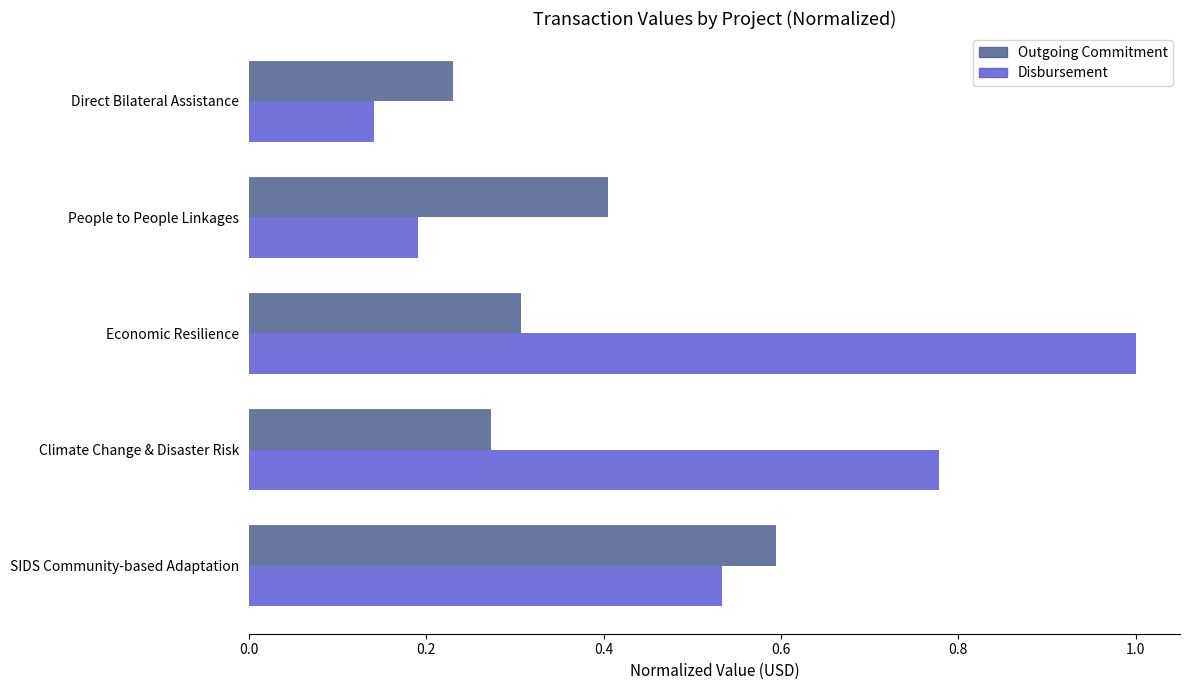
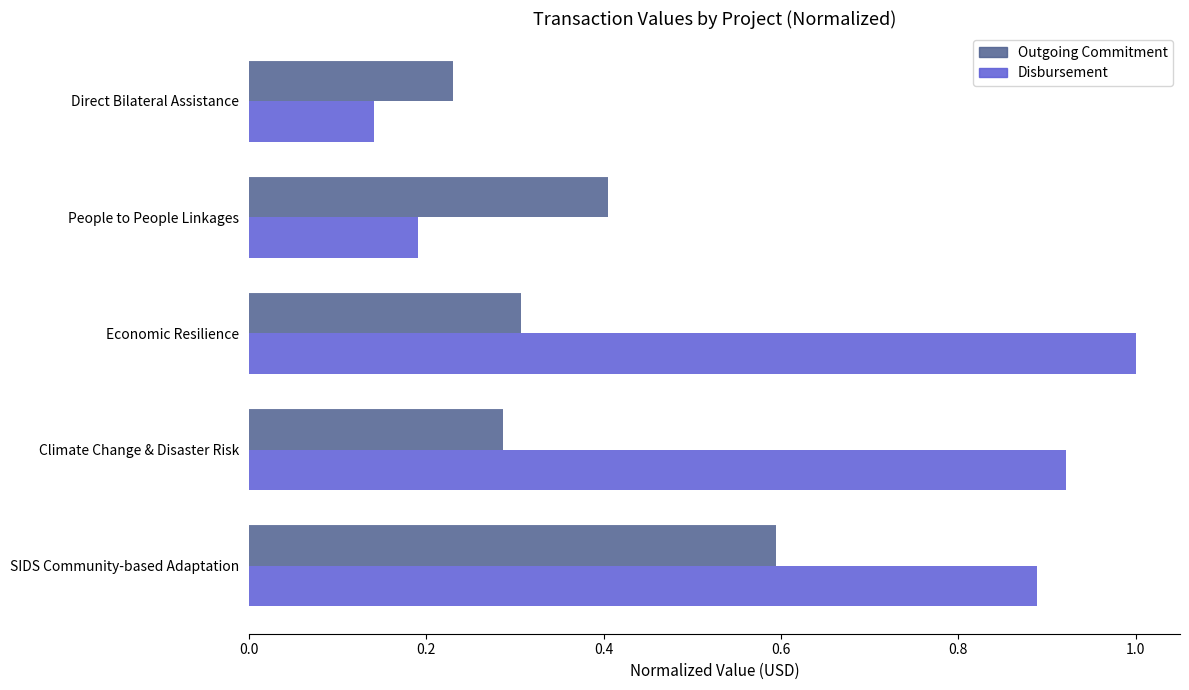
  {
    "Outgoing Commitment": {
      "Direct Bilateral Assistance": 0.23,
      "People to People Linkages": 0.41,
      "Economic Resilience": 0.31,
-     "Climate Change & Disaster Risk": 0.27,
+     "Climate Change & Disaster Risk": 0.29,
      "SIDS Community-based Adaptation": 0.59
    },
    "Disbursement": {
      "Direct Bilateral Assistance": 0.14,
      "People to People Linkages": 0.19,
      "Economic Resilience": 1.00,
-     "Climate Change & Disaster Risk": 0.78,
-     "SIDS Community-based Adaptation": 0.53
+     "Climate Change & Disaster Risk": 0.92,
+     "SIDS Community-based Adaptation": 0.89
    }
  }
